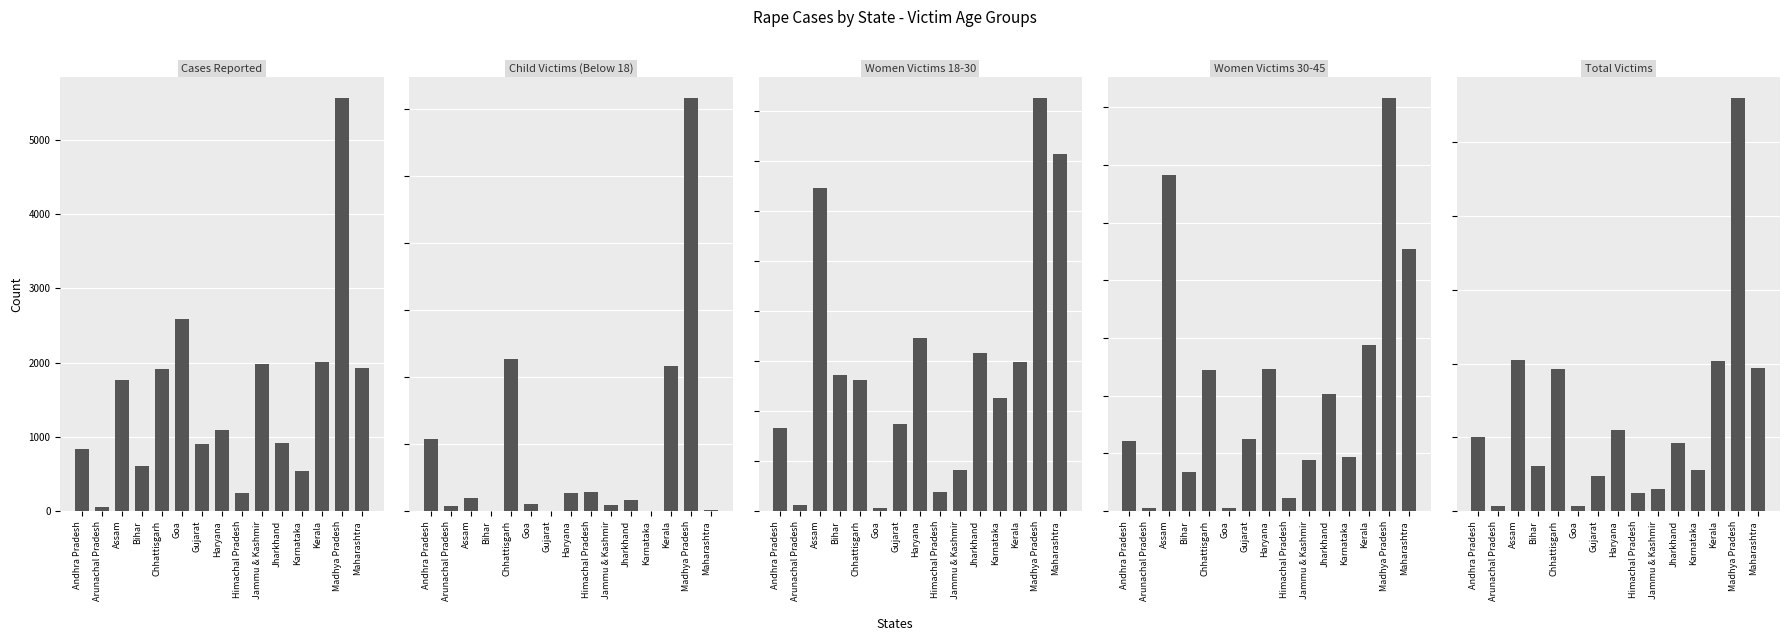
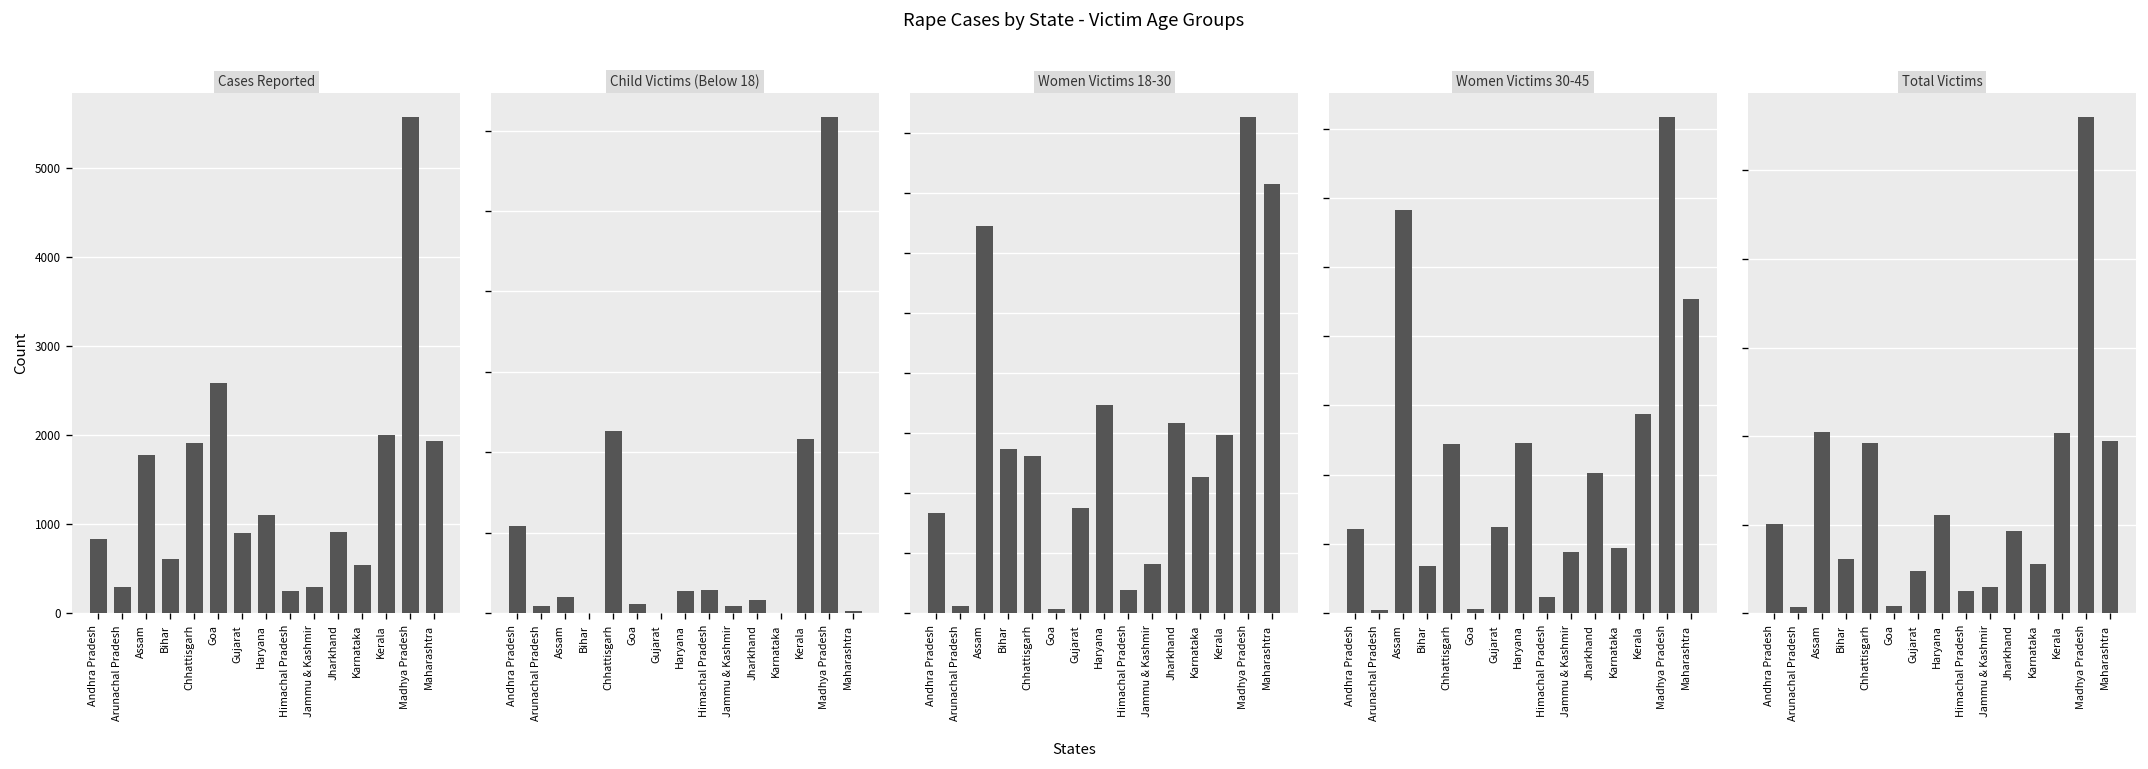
  {
    "Cases Reported": {
      "Andhra Pradesh": 800,
-     "Arunachal Pradesh": 100,
+     "Arunachal Pradesh": 300,
      "Assam": 1800,
      "Bihar": 600,
      "Chhattisgarh": 1900,
      "Goa": 2600,
      "Gujarat": 900,
      "Haryana": 1100,
      "Himachal Pradesh": 200,
-     "Jammu & Kashmir": 2000,
+     "Jammu & Kashmir": 300,
      "Jharkhand": 900,
      "Karnataka": 500,
      "Kerala": 2000,
      "Madhya Pradesh": 5600,
      "Maharashtra": 1900
    }
  }
